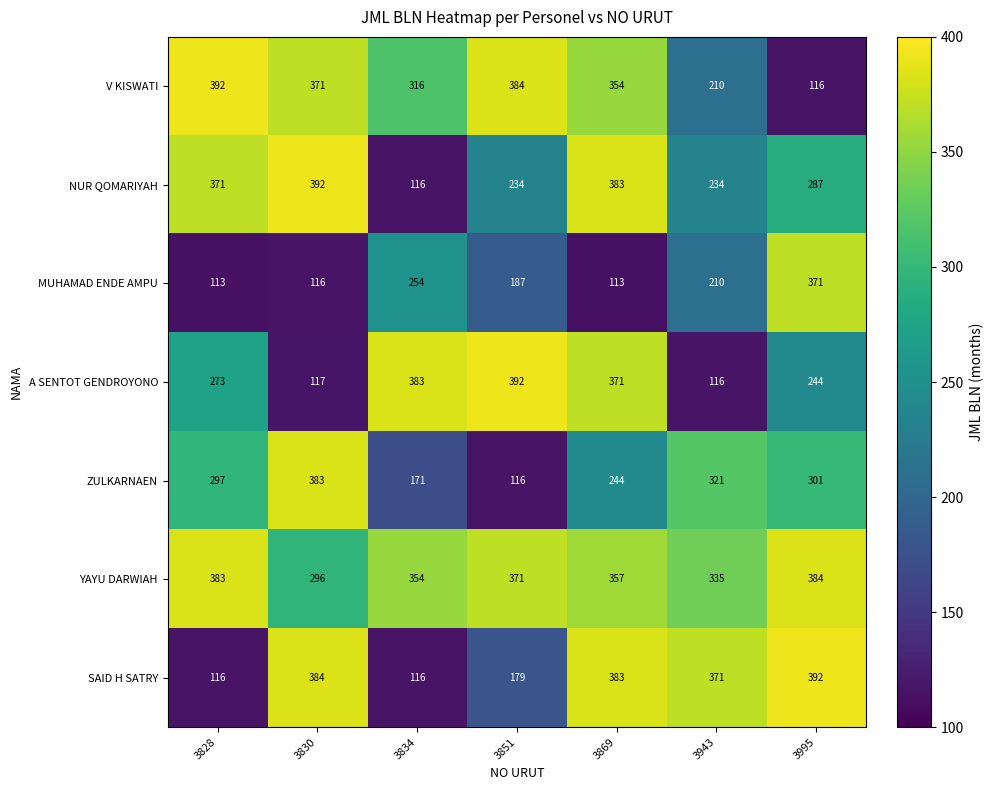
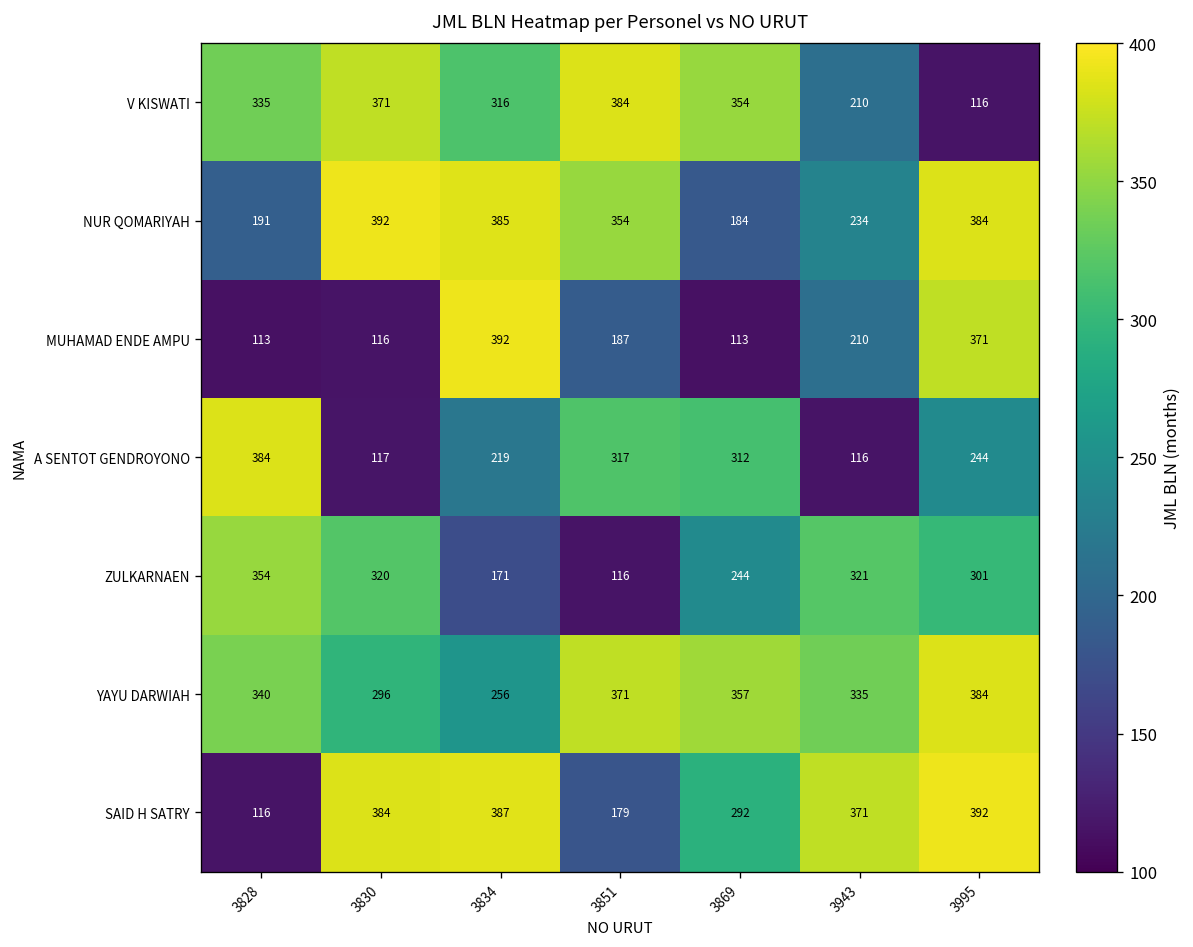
  {
    "V KISWATI": {
-     "3828": 392,
+     "3828": 335,
      "3830": 371,
      "3834": 316,
      "3851": 384,
      "3869": 354,
      "3943": 210,
      "3995": 116
    },
    "NUR QOMARIYAH": {
-     "3828": 371,
+     "3828": 191,
      "3830": 392,
-     "3834": 116,
-     "3851": 234,
-     "3869": 383,
+     "3834": 385,
+     "3851": 354,
+     "3869": 184,
      "3943": 234,
-     "3995": 287
+     "3995": 384
    },
    "MUHAMAD ENDE AMPU": {
      "3828": 113,
      "3830": 116,
-     "3834": 254,
+     "3834": 392,
      "3851": 187,
      "3869": 113,
      "3943": 210,
      "3995": 371
    },
    "A SENTOT GENDROYONO": {
-     "3828": 273,
+     "3828": 384,
      "3830": 117,
-     "3834": 383,
-     "3851": 392,
-     "3869": 371,
+     "3834": 219,
+     "3851": 317,
+     "3869": 312,
      "3943": 116,
      "3995": 244
    },
    "ZULKARNAEN": {
-     "3828": 297,
-     "3830": 383,
+     "3828": 354,
+     "3830": 320,
      "3834": 171,
      "3851": 116,
      "3869": 244,
      "3943": 321,
      "3995": 301
    },
    "YAYU DARWIAH": {
-     "3828": 383,
+     "3828": 340,
      "3830": 296,
-     "3834": 354,
+     "3834": 256,
      "3851": 371,
      "3869": 357,
      "3943": 335,
      "3995": 384
    },
    "SAID H SATRY": {
      "3828": 116,
      "3830": 384,
-     "3834": 116,
+     "3834": 387,
      "3851": 179,
-     "3869": 383,
+     "3869": 292,
      "3943": 371,
      "3995": 392
    }
  }
